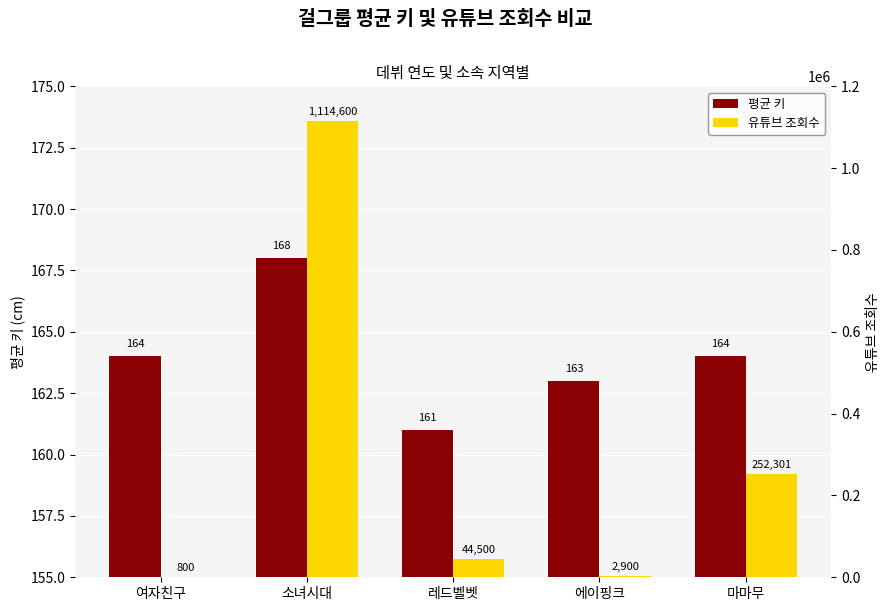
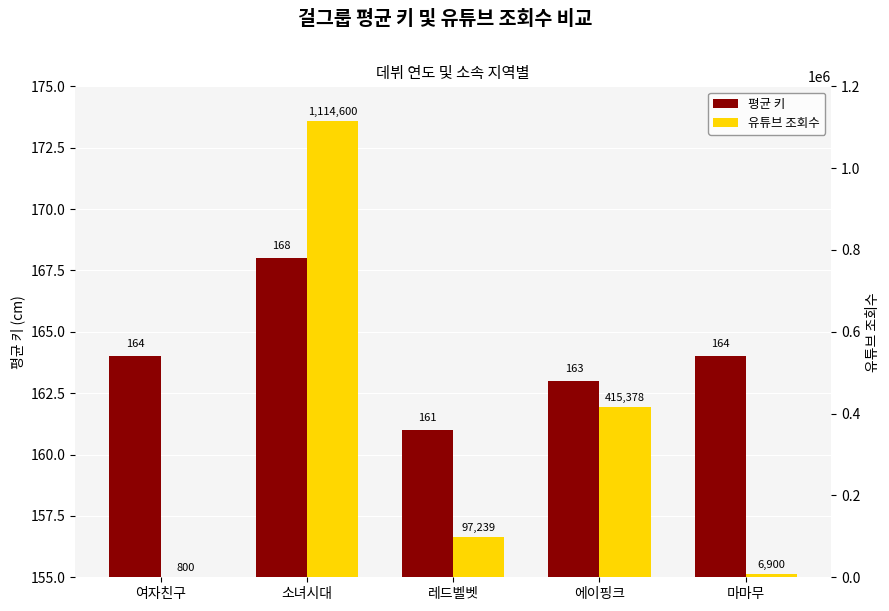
  {
    "평균 키": {
      "여자친구": "164",
      "소녀시대": "168",
      "레드벨벳": "161",
      "에이핑크": "163",
      "마마무": "164"
    },
    "유튜브 조회수": {
      "여자친구": "800",
      "소녀시대": "1,114,600",
-     "레드벨벳": "44,500",
-     "에이핑크": "2,900",
-     "마마무": "252,301"
+     "레드벨벳": "97,239",
+     "에이핑크": "415,378",
+     "마마무": "6,900"
    }
  }
